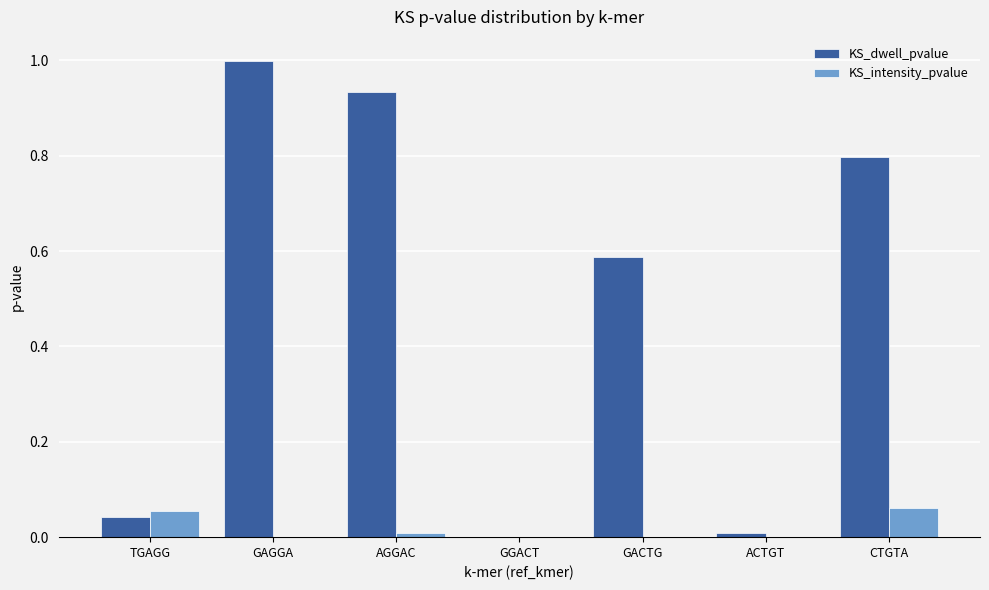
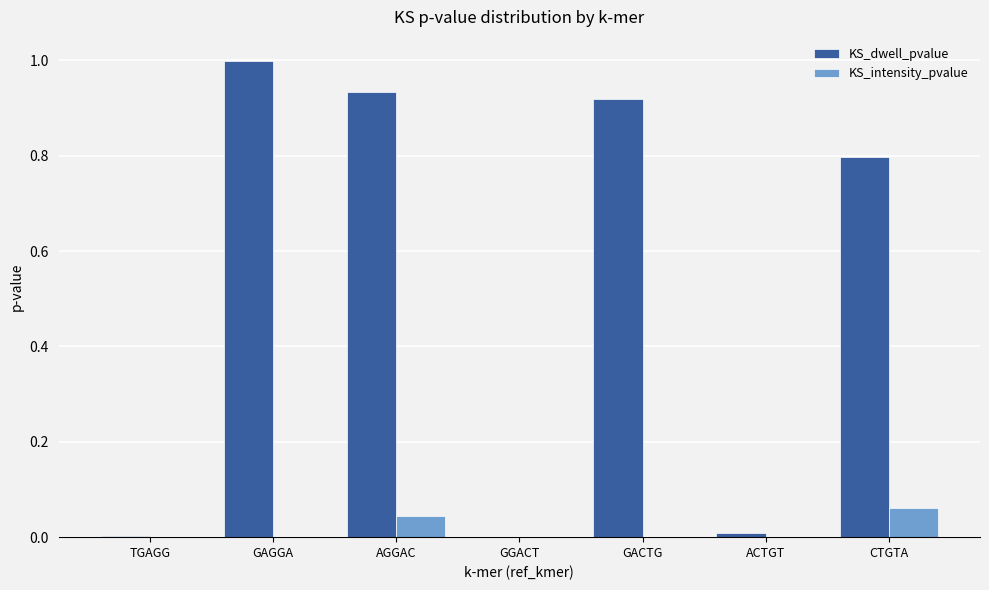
  {
    "KS_dwell_pvalue": {
-     "TGAGG": 0.04,
+     "TGAGG": 0.00,
      "GAGGA": 1.00,
      "AGGAC": 0.93,
-     "GACTG": 0.59,
+     "GACTG": 0.92,
      "ACTGT": 0.01,
      "CTGTA": 0.80
    },
    "KS_intensity_pvalue": {
-     "TGAGG": 0.05,
-     "AGGAC": 0.01,
+     "TGAGG": 0.00,
+     "AGGAC": 0.04,
      "CTGTA": 0.06
    }
  }
